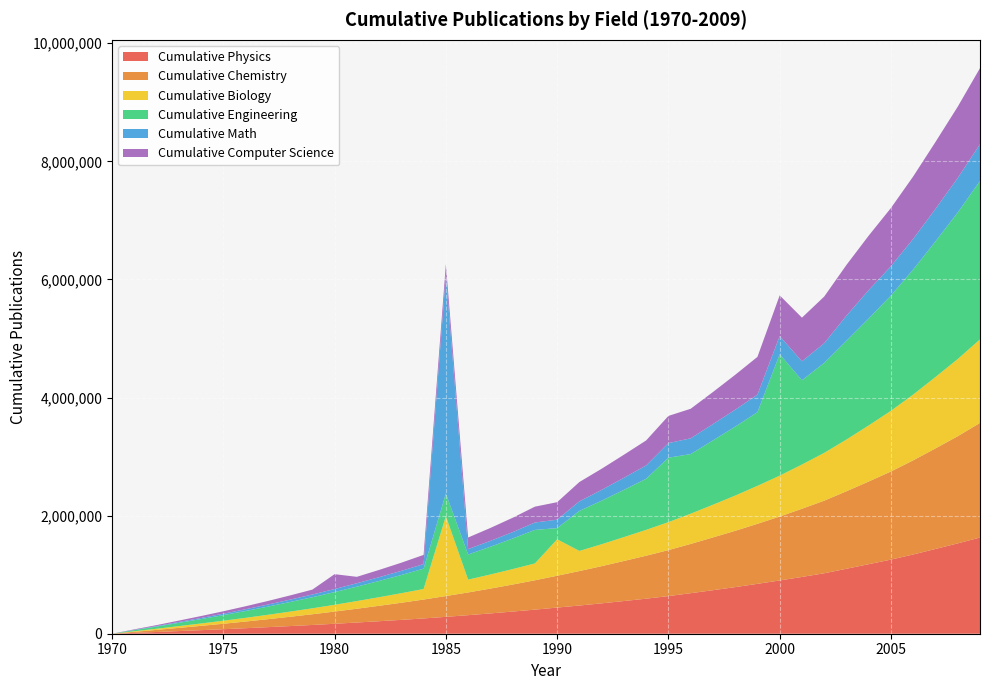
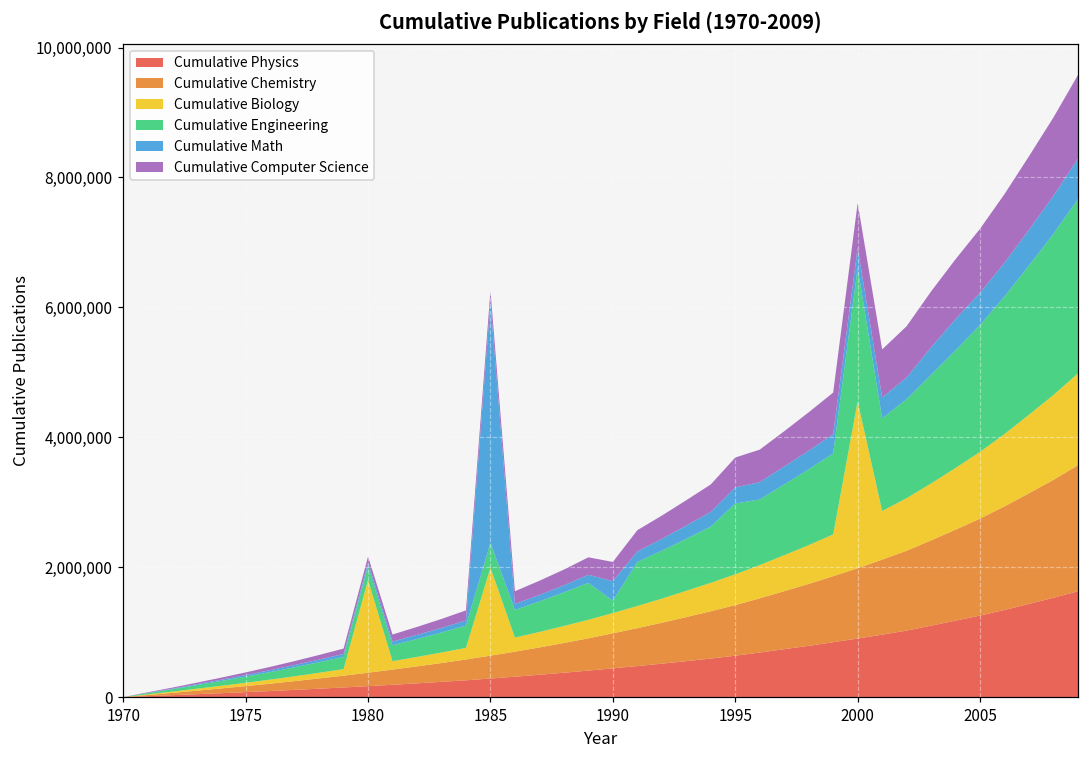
  {
    "Cumulative Biology": {
      "1975": "100,000",
-     "1980": "100,000",
+     "1980": "1,400,000",
      "1985": "1,400,000",
-     "1990": "600,000",
+     "1990": "300,000",
      "1995": "500,000",
-     "2000": "700,000",
+     "2000": "2,600,000",
      "2005": "1,000,000"
    },
    "Cumulative Engineering": {
      "1980": "200,000",
      "1985": "400,000",
      "1990": "200,000",
      "1995": "1,100,000",
      "2000": "2,100,000",
      "2005": "2,000,000"
    },
    "Cumulative Math": {
      "1980": "100,000",
      "1985": "3,700,000",
-     "1990": "100,000",
+     "1990": "300,000",
      "1995": "200,000",
      "2000": "300,000",
      "2005": "500,000"
    },
    "Cumulative Computer Science": {
-     "1980": "300,000",
+     "1980": "100,000",
      "1985": "200,000",
      "1990": "300,000",
      "1995": "500,000",
      "2000": "700,000",
      "2005": "1,000,000"
    }
  }
